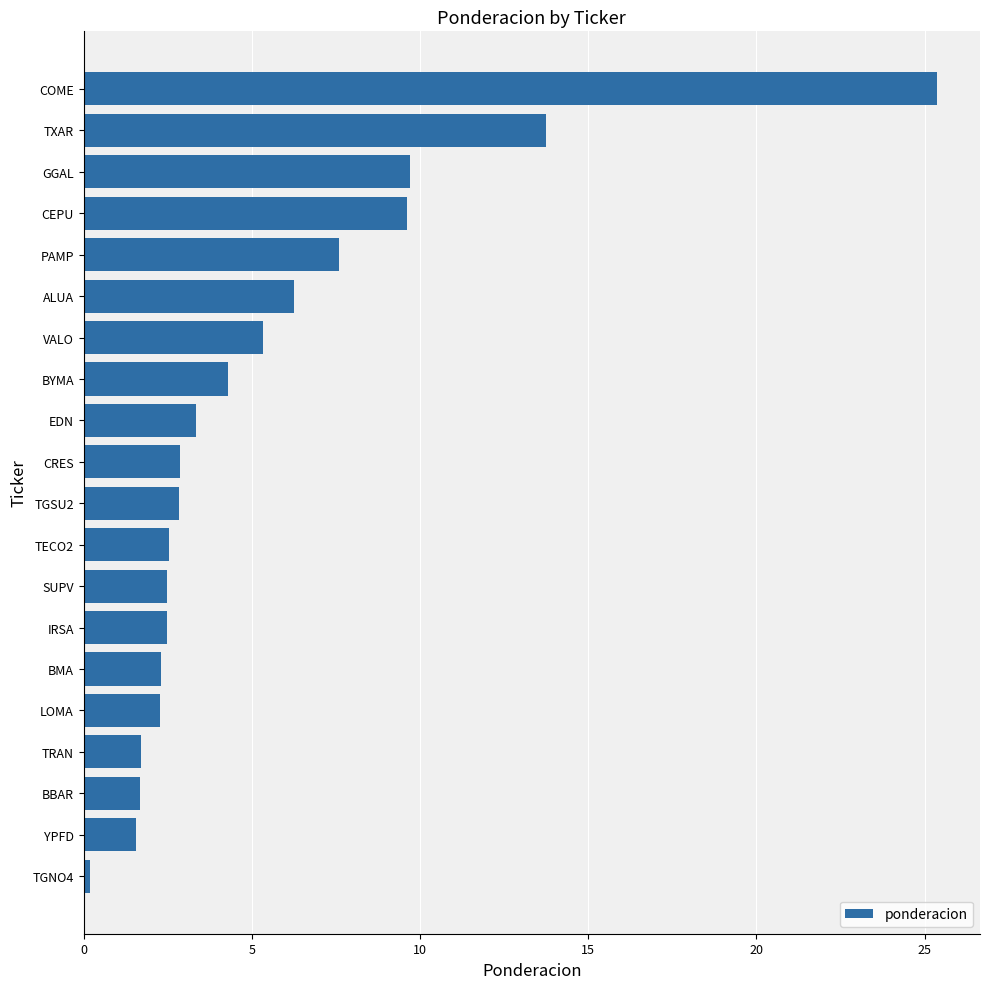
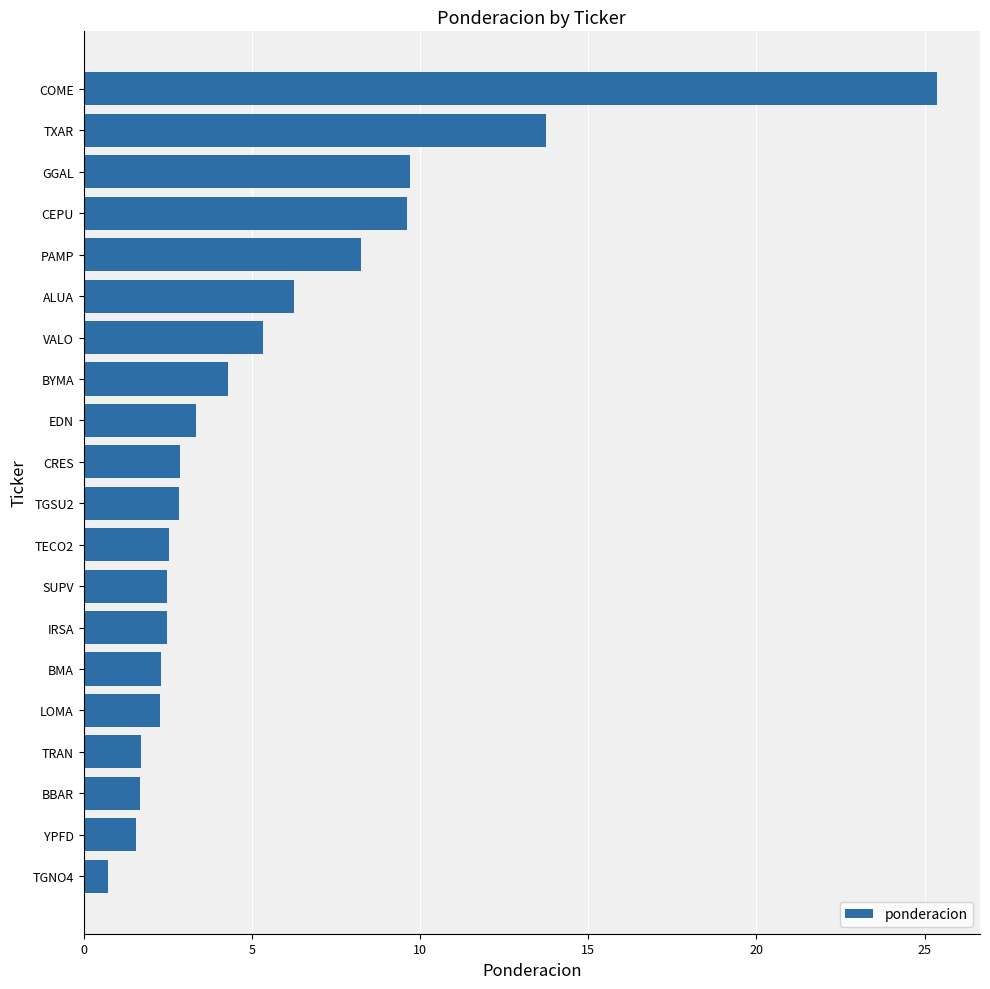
  {
    "COME": 25.4,
    "TXAR": 13.8,
    "GGAL": 9.7,
    "CEPU": 9.6,
-   "PAMP": 7.6,
+   "PAMP": 8.3,
    "ALUA": 6.2,
    "VALO": 5.3,
    "BYMA": 4.3,
    "EDN": 3.3,
    "CRES": 2.9,
    "TGSU2": 2.8,
    "TECO2": 2.5,
    "SUPV": 2.5,
    "IRSA": 2.5,
    "BMA": 2.3,
    "LOMA": 2.3,
    "TRAN": 1.7,
    "BBAR": 1.7,
    "YPFD": 1.6,
-   "TGNO4": 0.2
+   "TGNO4": 0.7
  }
